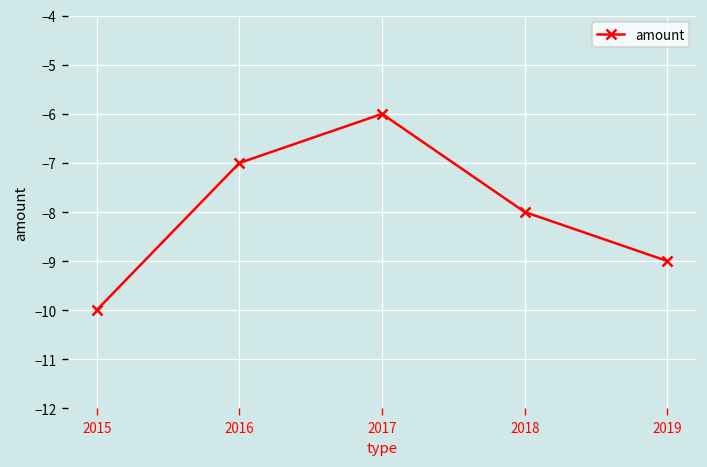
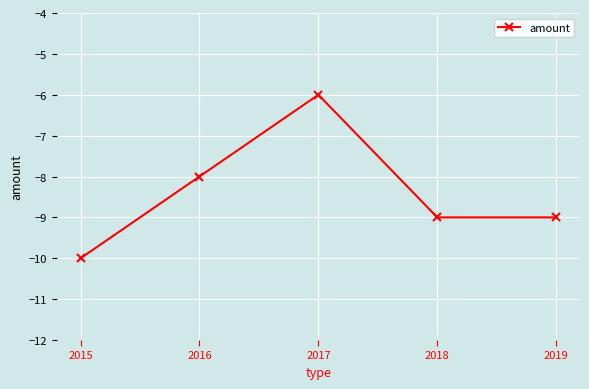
  {
    "2015": -10,
-   "2016": -7,
+   "2016": -8,
    "2017": -6,
-   "2018": -8,
+   "2018": -9,
    "2019": -9
  }
